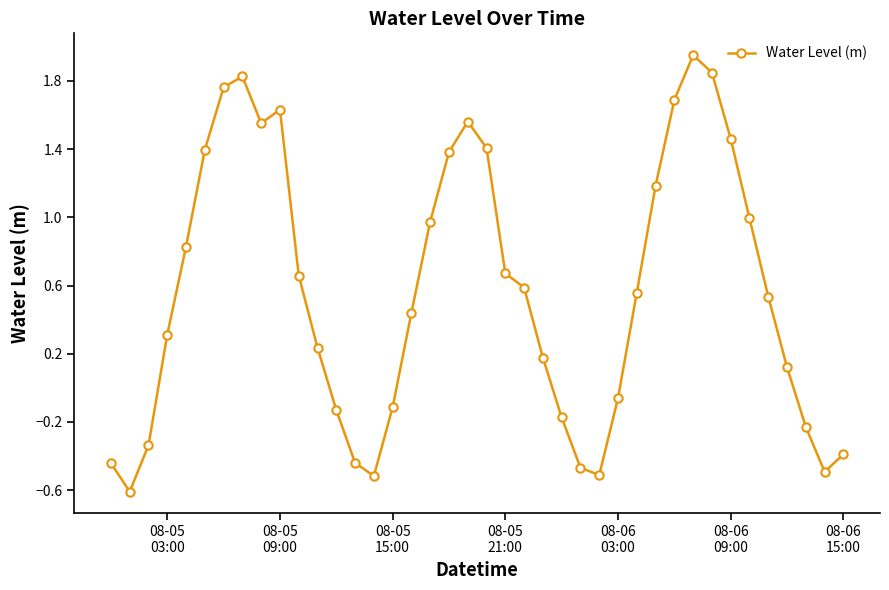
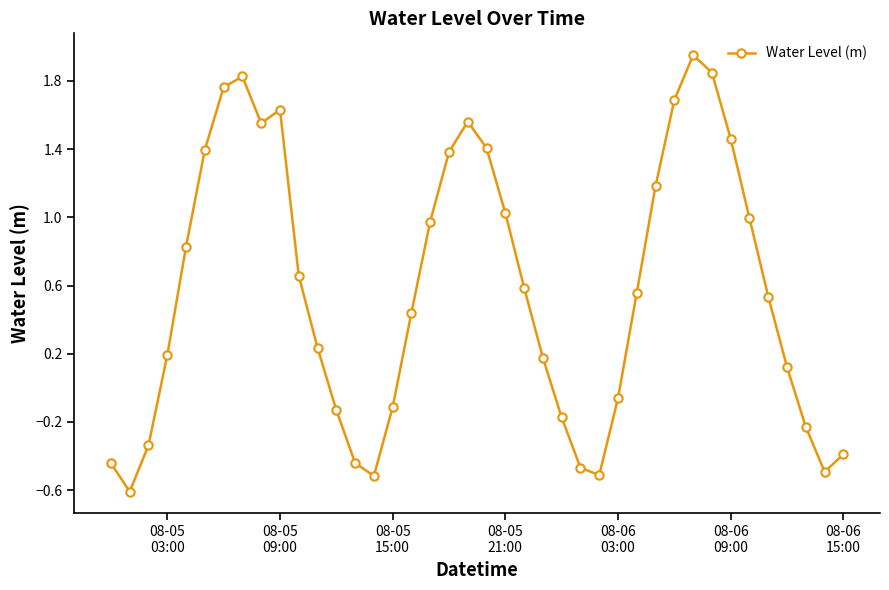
  {
-   "08-05 03:00": 0.31,
+   "08-05 03:00": 0.19,
    "08-05 09:00": 1.63,
    "08-05 15:00": -0.11,
-   "08-05 21:00": 0.67,
+   "08-05 21:00": 1.02,
    "08-06 03:00": -0.06,
    "08-06 09:00": 1.46,
    "08-06 15:00": -0.39
  }
